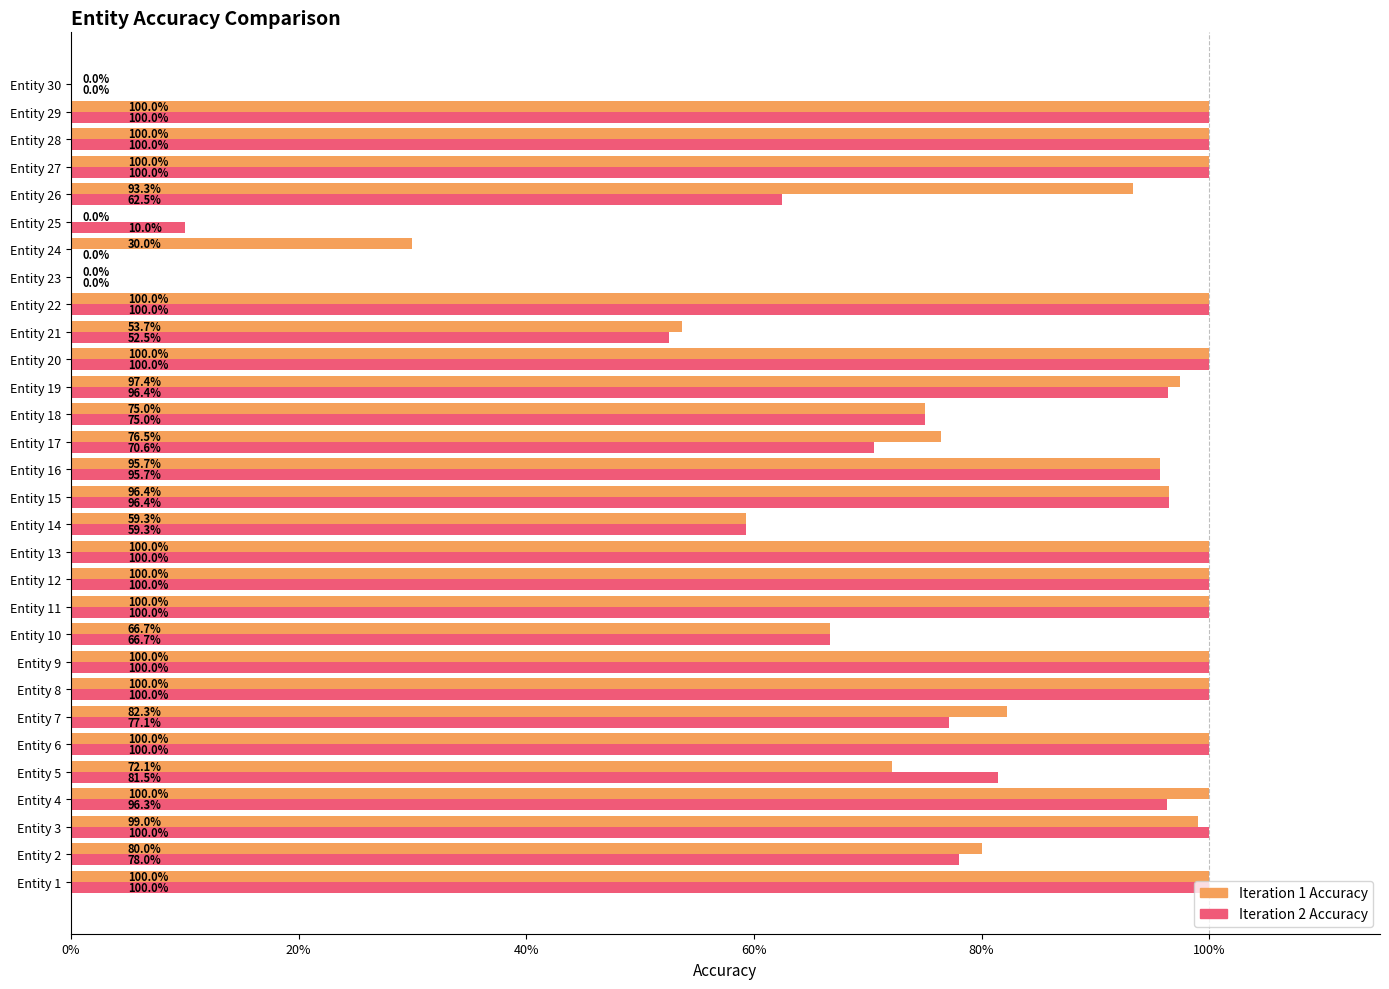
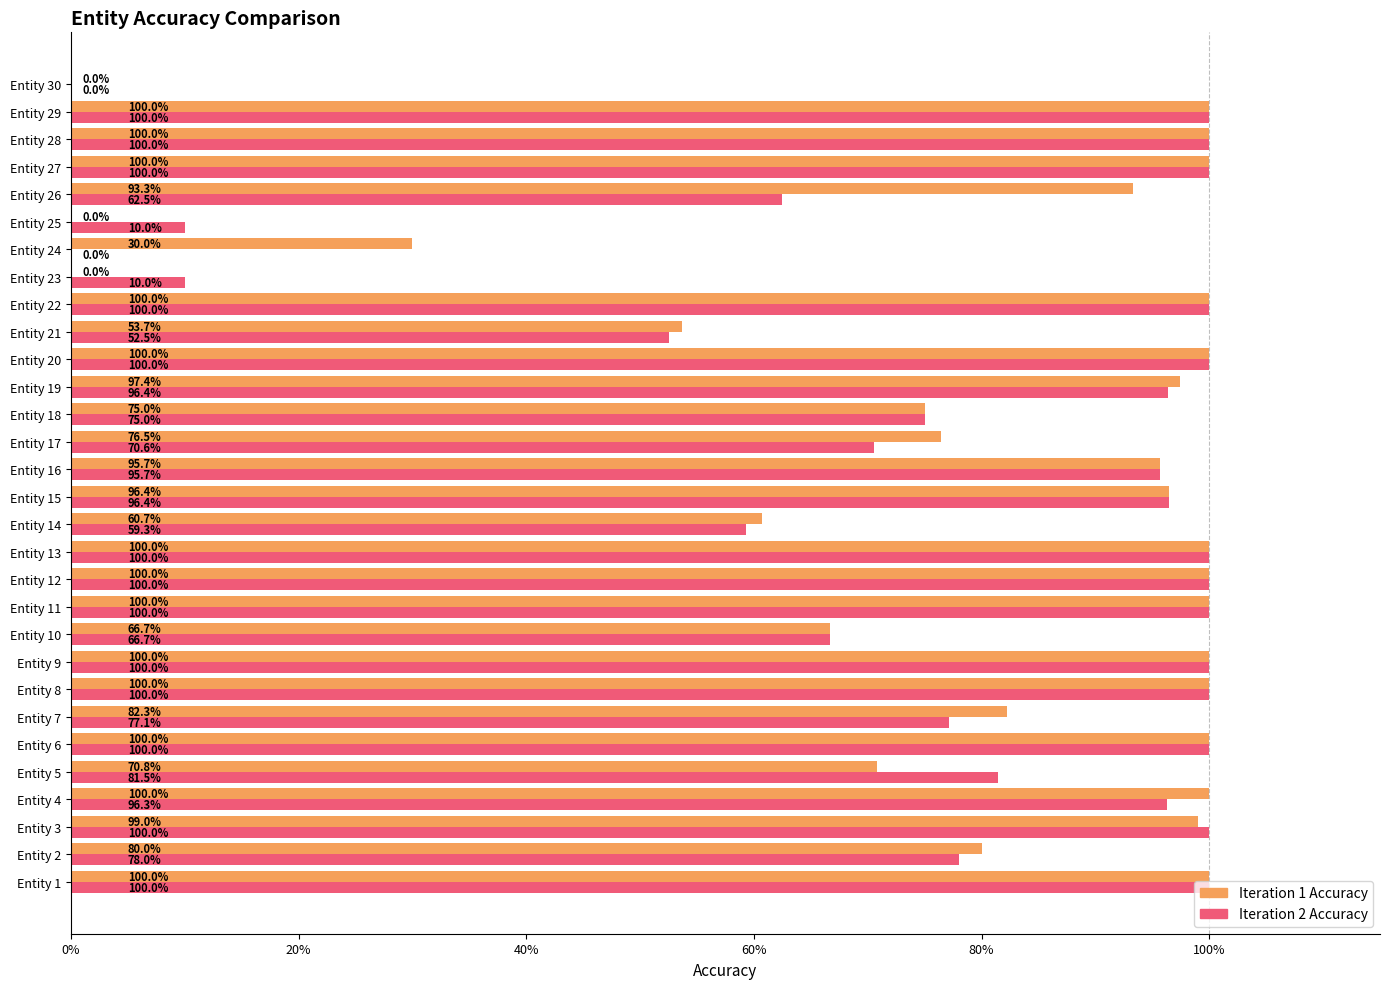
  {
    "Iteration 1 Accuracy": {
      "Entity 25": "0.0%",
      "Entity 24": "30.0%",
-     "Entity 14": "59.3%",
-     "Entity 5": "72.1%",
+     "Entity 14": "60.7%",
+     "Entity 5": "70.8%",
      "Entity 4": "100.0%"
    },
    "Iteration 2 Accuracy": {
      "Entity 25": "10.0%",
      "Entity 24": "0.0%",
-     "Entity 23": "0.0%",
+     "Entity 23": "10.0%",
      "Entity 3": "100.0%"
    }
  }
